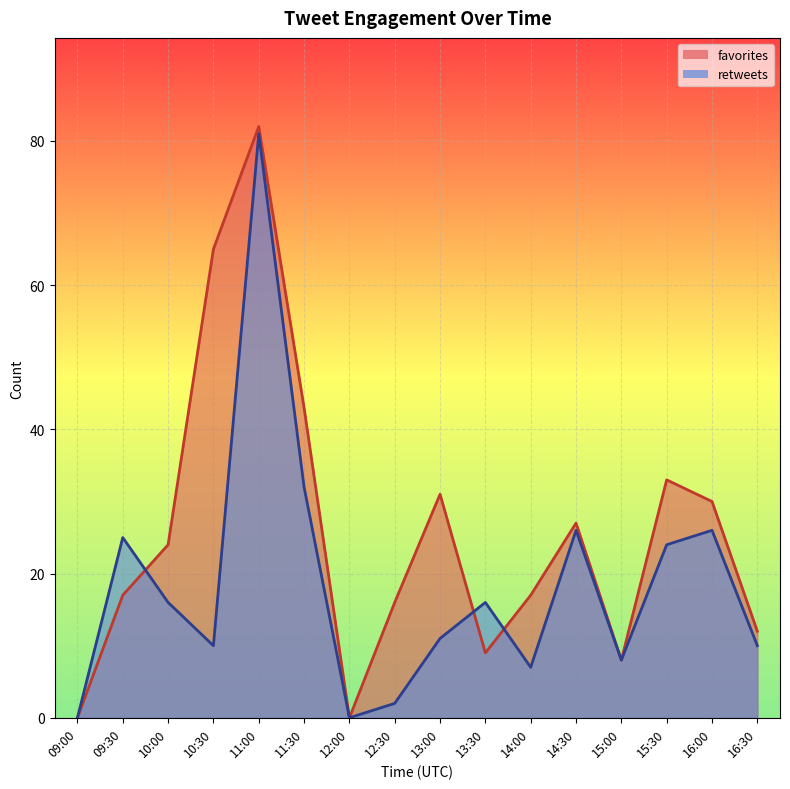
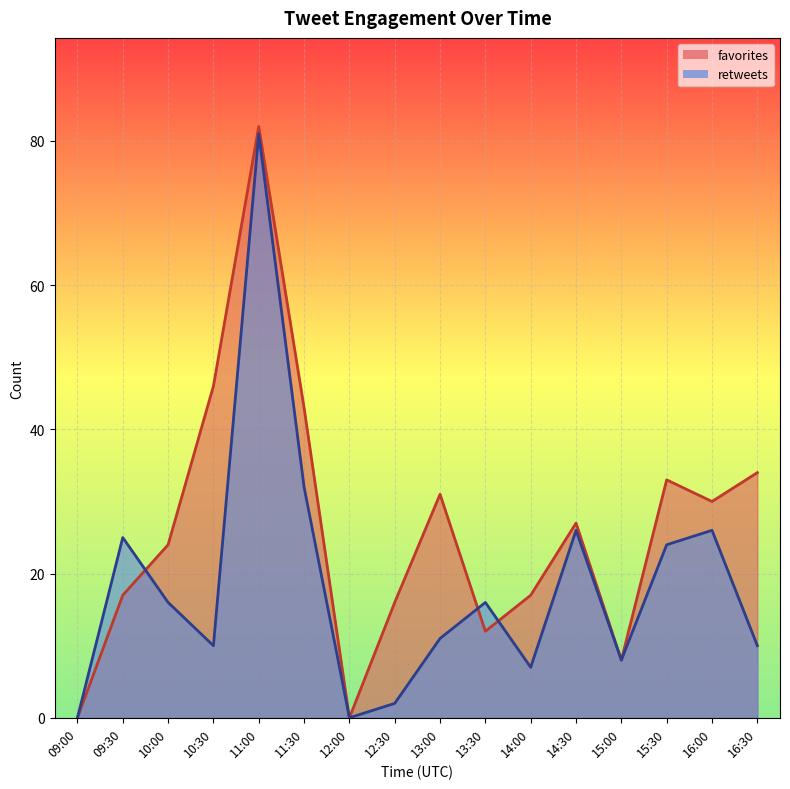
  {
    "favorites": {
      "09:30": 17,
      "10:00": 24,
-     "10:30": 65,
+     "10:30": 46,
      "11:00": 82,
      "11:30": 43,
      "12:30": 16,
      "13:00": 31,
-     "13:30": 9,
+     "13:30": 12,
      "14:00": 17,
      "14:30": 27,
      "15:30": 33,
      "16:00": 30,
-     "16:30": 12
+     "16:30": 34
    },
    "retweets": {
      "09:30": 25,
      "10:00": 16,
      "10:30": 10,
      "11:00": 81,
      "11:30": 32,
      "12:30": 2,
      "13:00": 11,
      "13:30": 16,
      "14:00": 7,
      "14:30": 26,
      "15:30": 24,
      "16:00": 26,
      "16:30": 10
    }
  }
